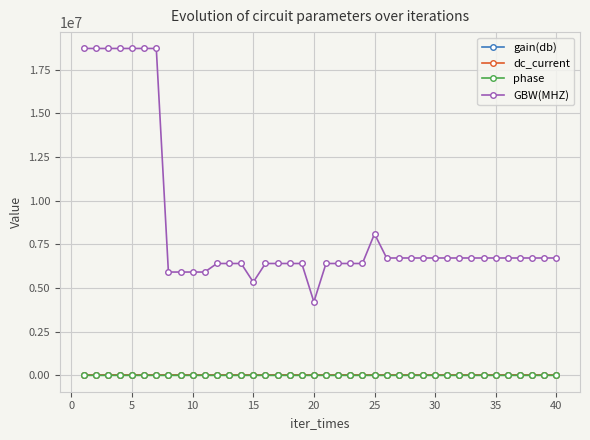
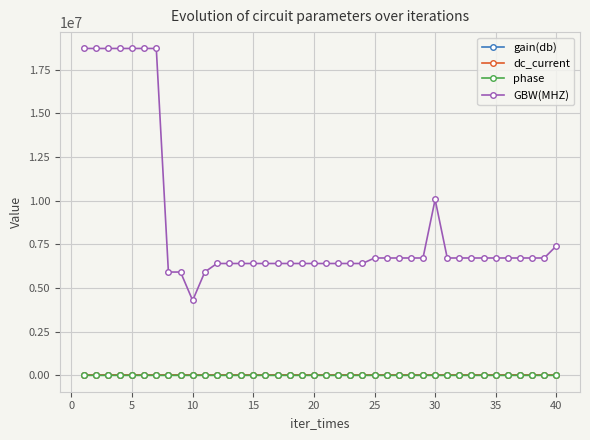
  {
    "phase": {
      "5": 0,
      "10": 0,
      "15": 0,
      "20": 0,
      "25": 0,
      "30": 0,
      "35": 0,
      "40": 0
    },
    "GBW(MHZ)": {
      "5": 18700000,
-     "10": 5900000,
-     "15": 5300000,
-     "20": 4200000,
-     "25": 8100000,
-     "30": 6700000,
+     "10": 4300000,
+     "15": 6400000,
+     "20": 6400000,
+     "25": 6700000,
+     "30": 10100000,
      "35": 6700000,
-     "40": 6700000
+     "40": 7400000
    }
  }
